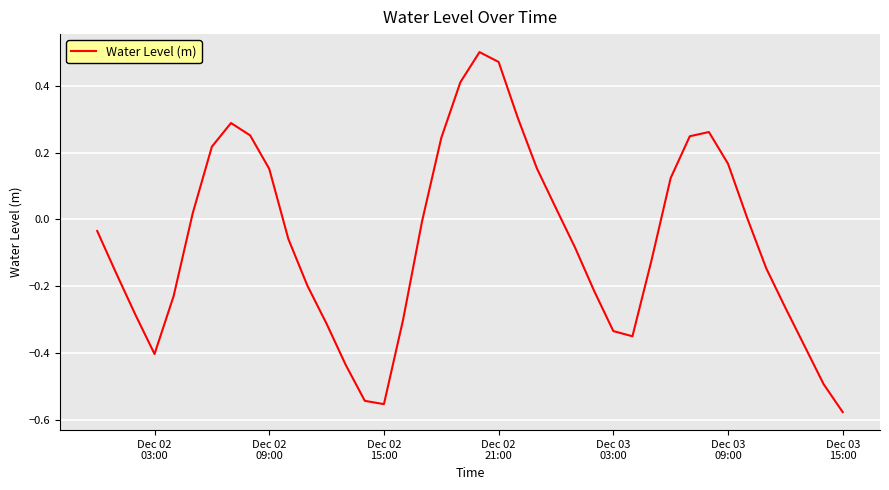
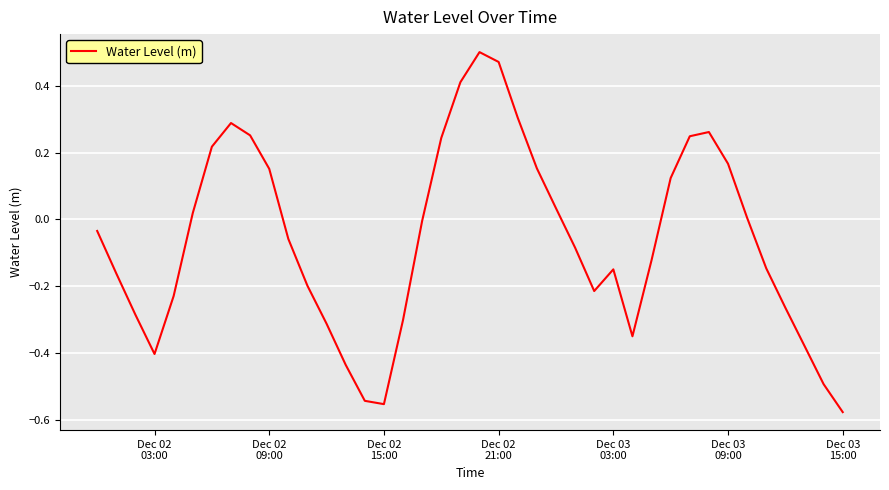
  {
    "Dec 02 03:00": -0.40,
    "Dec 02 09:00": 0.15,
    "Dec 02 15:00": -0.55,
    "Dec 02 21:00": 0.47,
-   "Dec 03 03:00": -0.33,
+   "Dec 03 03:00": -0.15,
    "Dec 03 09:00": 0.17,
    "Dec 03 15:00": -0.58
  }
